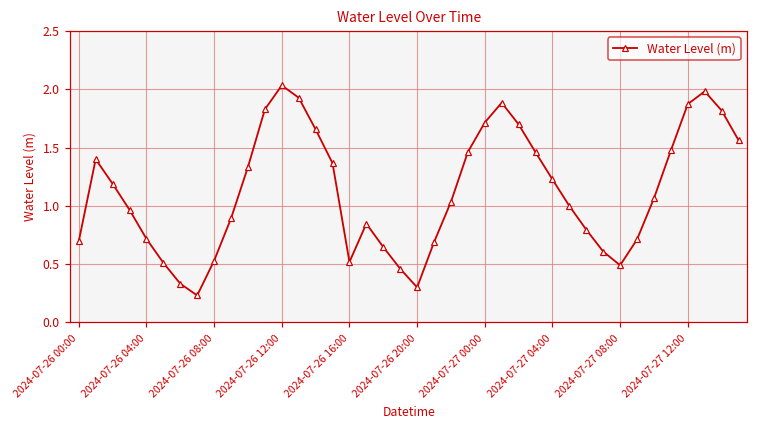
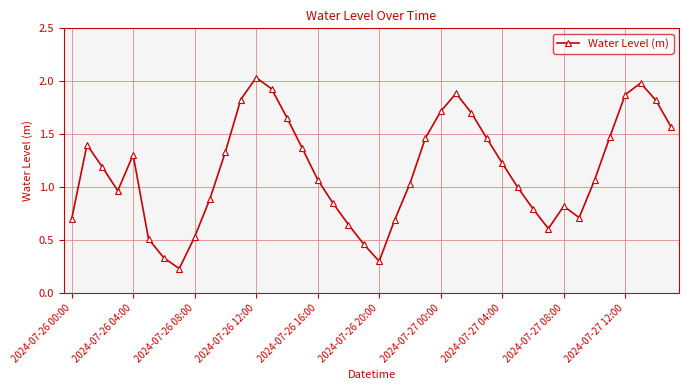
  {
    "2024-07-26 00:00": 0.70,
-   "2024-07-26 04:00": 0.72,
+   "2024-07-26 04:00": 1.31,
    "2024-07-26 08:00": 0.53,
    "2024-07-26 12:00": 2.03,
-   "2024-07-26 16:00": 0.52,
+   "2024-07-26 16:00": 1.07,
    "2024-07-26 20:00": 0.30,
    "2024-07-27 00:00": 1.72,
    "2024-07-27 04:00": 1.23,
-   "2024-07-27 08:00": 0.49,
+   "2024-07-27 08:00": 0.82,
    "2024-07-27 12:00": 1.87
  }
